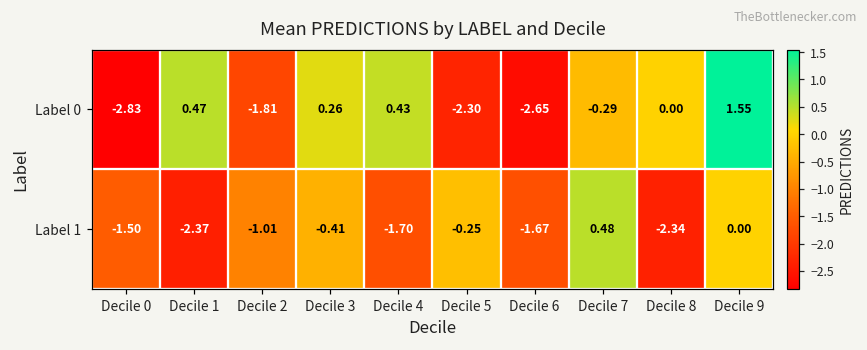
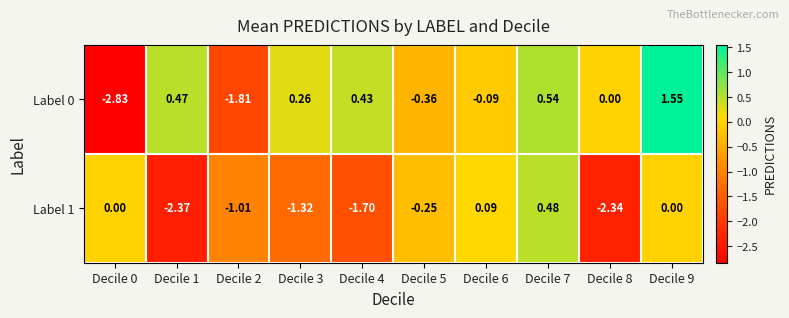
  {
    "Label 0": {
      "Decile 0": -2.83,
      "Decile 1": 0.47,
      "Decile 2": -1.81,
      "Decile 3": 0.26,
      "Decile 4": 0.43,
-     "Decile 5": -2.30,
-     "Decile 6": -2.65,
-     "Decile 7": -0.29,
+     "Decile 5": -0.36,
+     "Decile 6": -0.09,
+     "Decile 7": 0.54,
      "Decile 8": 0.00,
      "Decile 9": 1.55
    },
    "Label 1": {
-     "Decile 0": -1.50,
+     "Decile 0": 0.00,
      "Decile 1": -2.37,
      "Decile 2": -1.01,
-     "Decile 3": -0.41,
+     "Decile 3": -1.32,
      "Decile 4": -1.70,
      "Decile 5": -0.25,
-     "Decile 6": -1.67,
+     "Decile 6": 0.09,
      "Decile 7": 0.48,
      "Decile 8": -2.34,
      "Decile 9": 0.00
    }
  }
